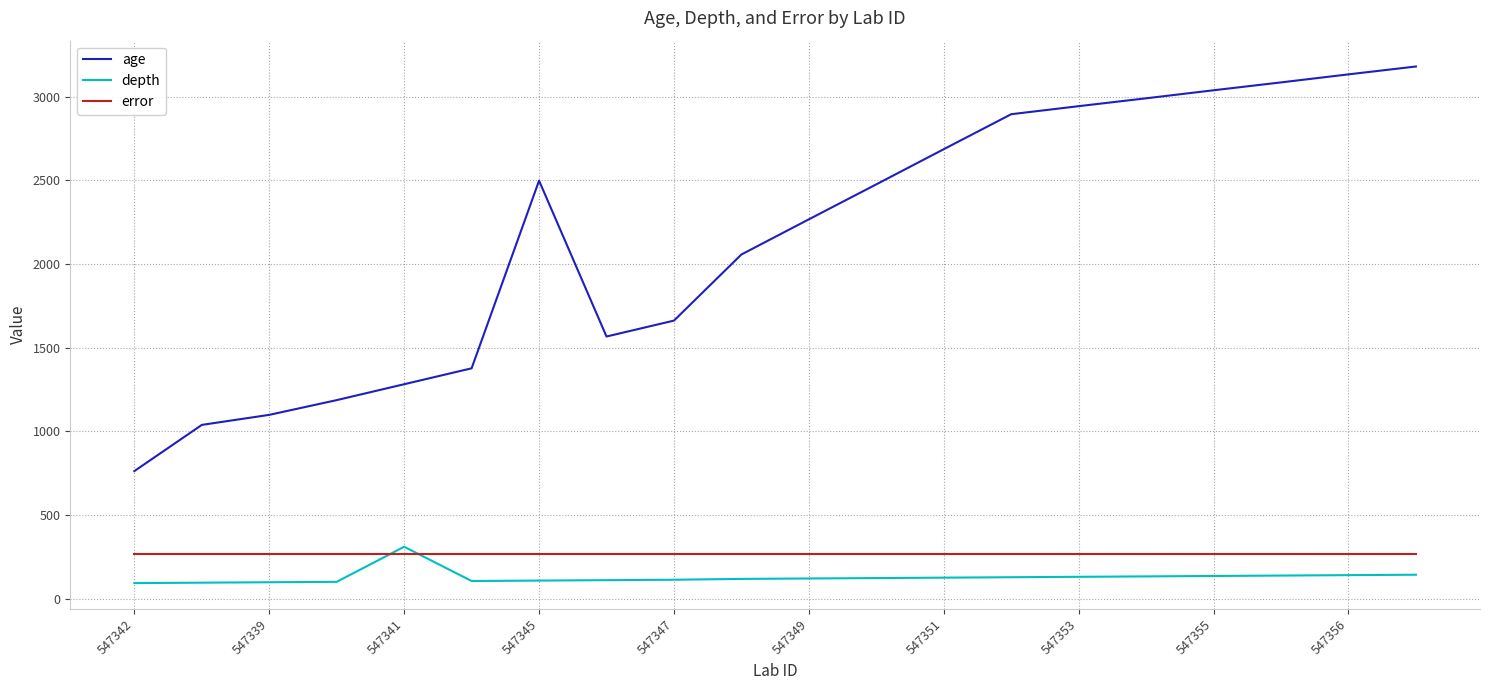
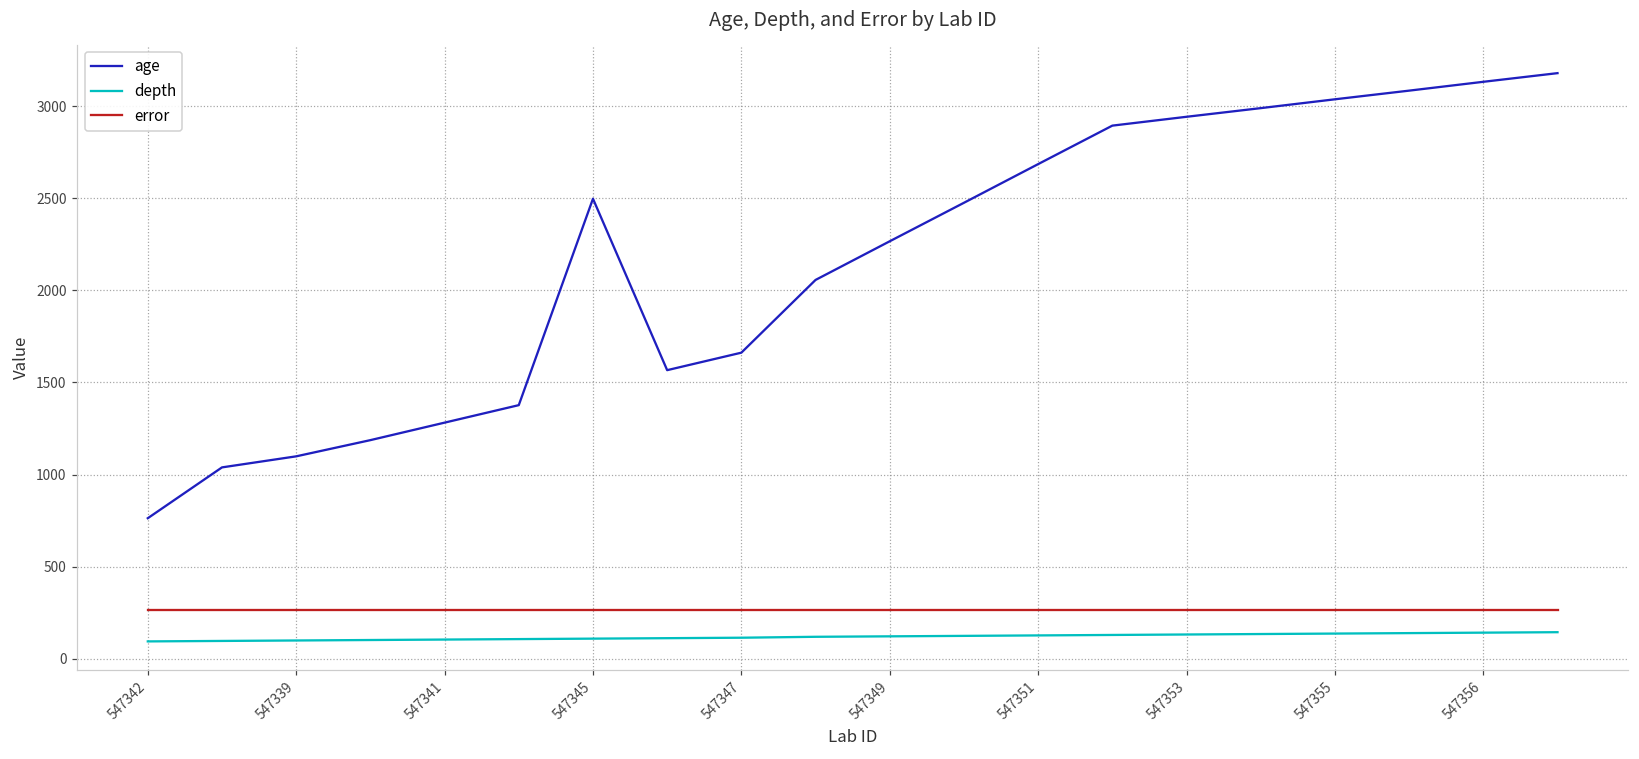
  {
    "age": {
      "547342": 760,
      "547339": 1100,
      "547341": 1280,
      "547345": 2500,
      "547347": 1660,
      "547349": 2270,
      "547351": 2690,
      "547353": 2940,
      "547355": 3040,
      "547356": 3130
    },
    "depth": {
      "547342": 90,
      "547339": 100,
-     "547341": 310,
+     "547341": 100,
      "547345": 110,
      "547347": 110,
      "547349": 120,
      "547351": 130,
      "547353": 130,
      "547355": 140,
      "547356": 140
    },
    "error": {
      "547342": 270,
      "547339": 270,
      "547341": 270,
      "547345": 270,
      "547347": 270,
      "547349": 270,
      "547351": 270,
      "547353": 270,
      "547355": 270,
      "547356": 270
    }
  }
